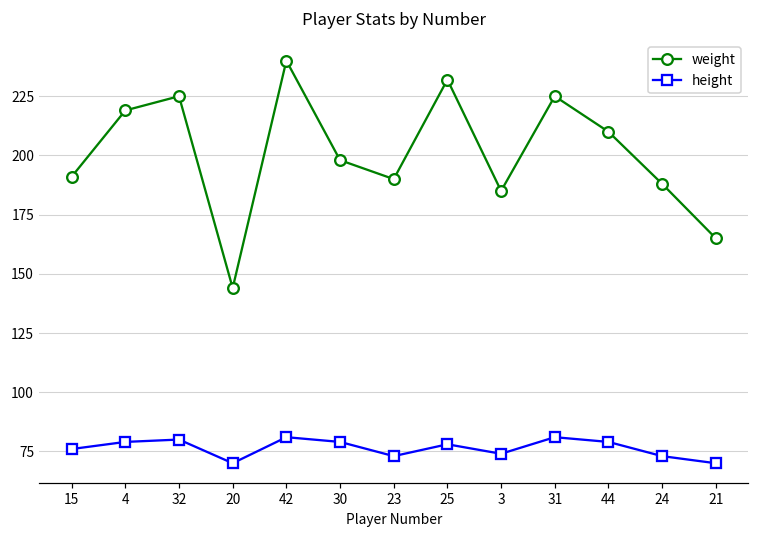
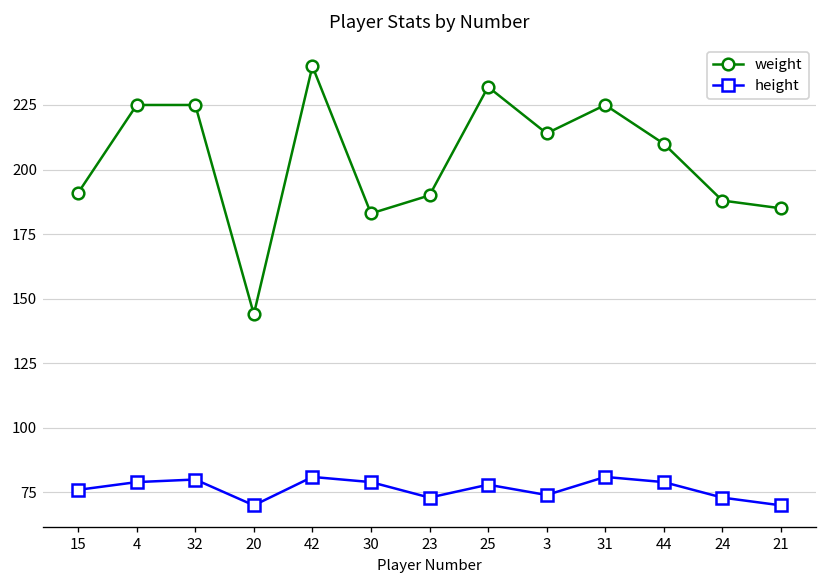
  {
    "weight": {
      "15": 191,
-     "4": 219,
+     "4": 225,
      "32": 225,
      "20": 144,
      "42": 240,
-     "30": 198,
+     "30": 183,
      "23": 190,
      "25": 232,
-     "3": 185,
+     "3": 214,
      "31": 225,
      "44": 210,
      "24": 188,
-     "21": 165
+     "21": 185
    },
    "height": {
      "15": 76,
      "4": 79,
      "32": 80,
      "20": 70,
      "42": 81,
      "30": 79,
      "23": 73,
      "25": 78,
      "3": 74,
      "31": 81,
      "44": 79,
      "24": 73,
      "21": 70
    }
  }
